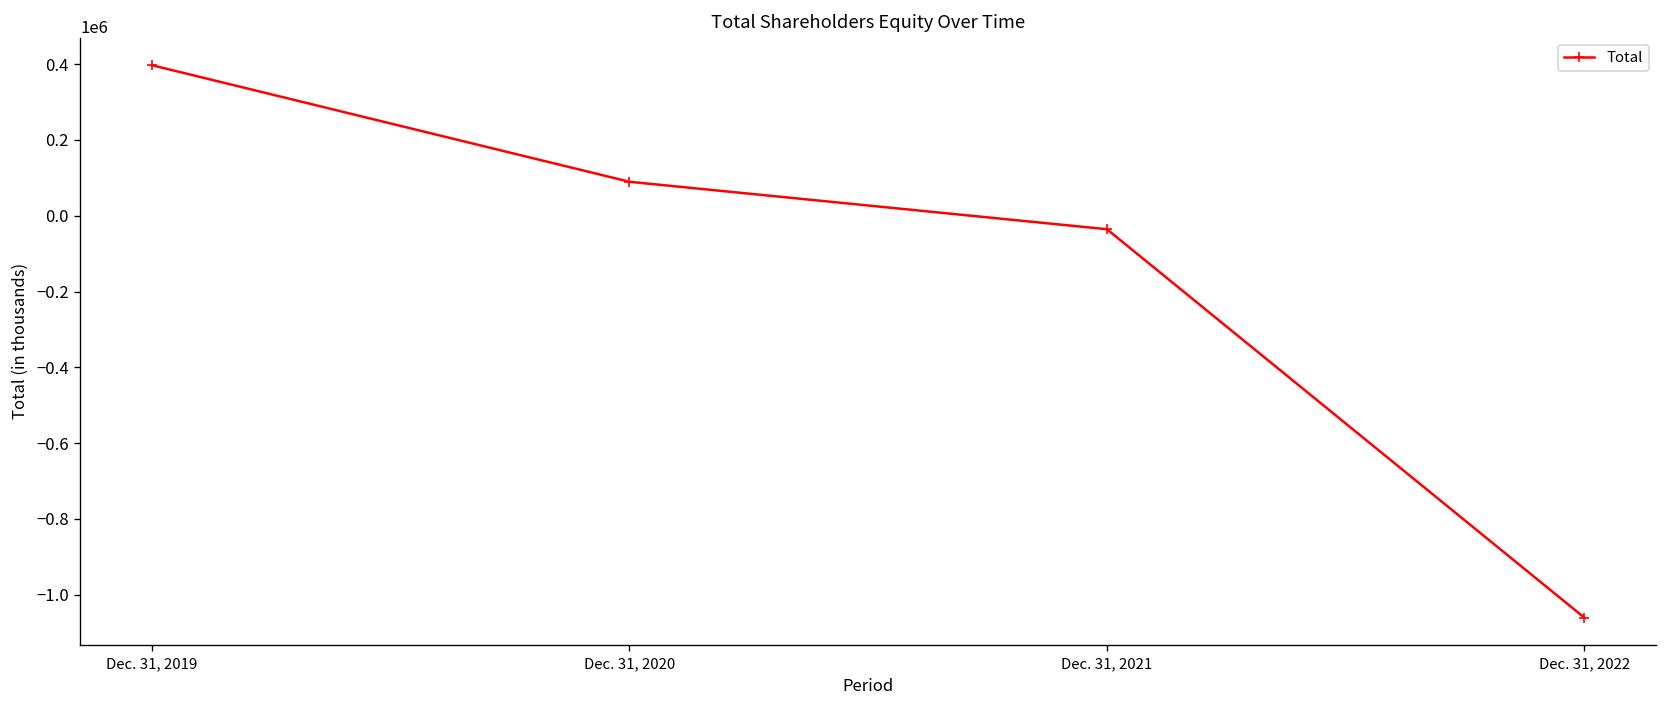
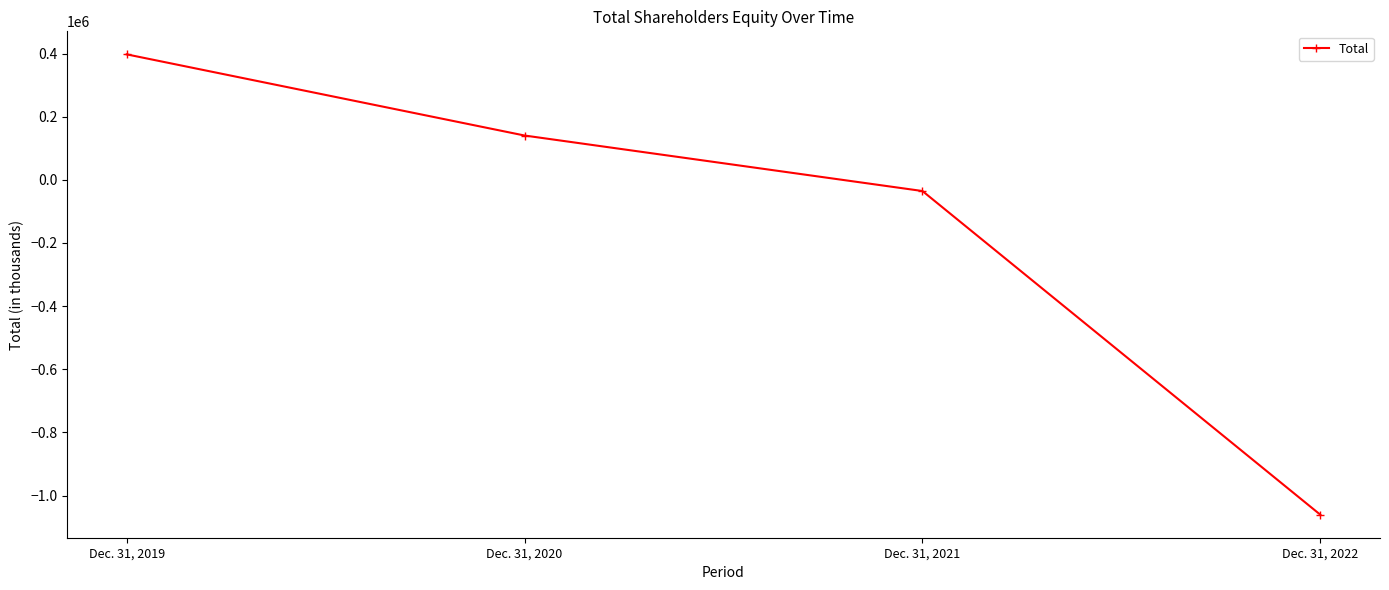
  {
    "Dec. 31, 2019": 400000,
-   "Dec. 31, 2020": 90000,
+   "Dec. 31, 2020": 140000,
    "Dec. 31, 2021": -40000,
    "Dec. 31, 2022": -1060000
  }
